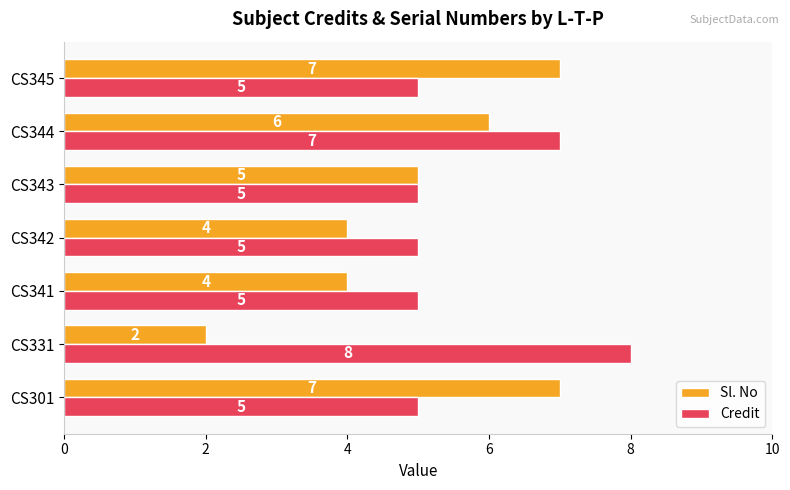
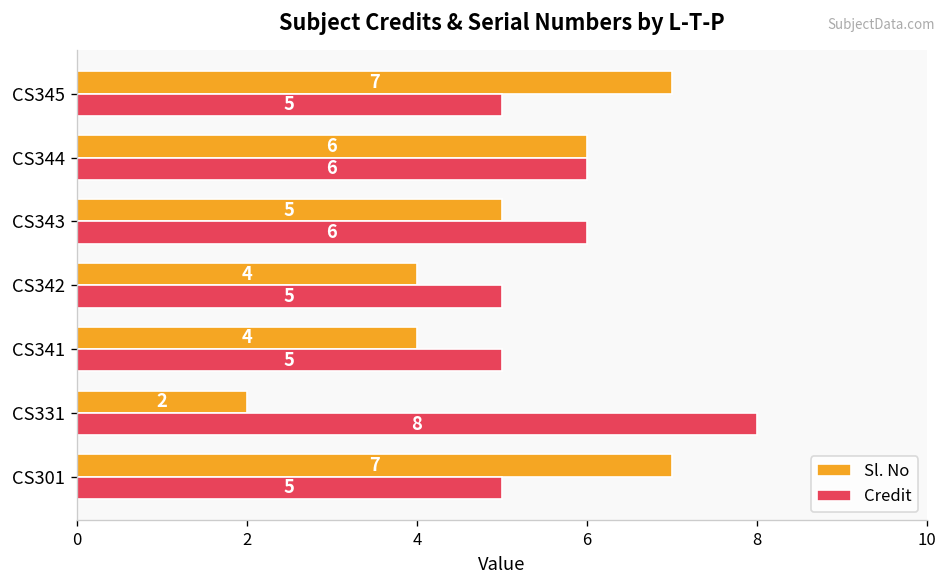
  {
    "Sl. No": {
      "CS345": 7,
      "CS344": 6,
      "CS343": 5,
      "CS342": 4,
      "CS341": 4,
      "CS331": 2,
      "CS301": 7
    },
    "Credit": {
      "CS345": 5,
-     "CS344": 7,
-     "CS343": 5,
+     "CS344": 6,
+     "CS343": 6,
      "CS342": 5,
      "CS341": 5,
      "CS331": 8,
      "CS301": 5
    }
  }
